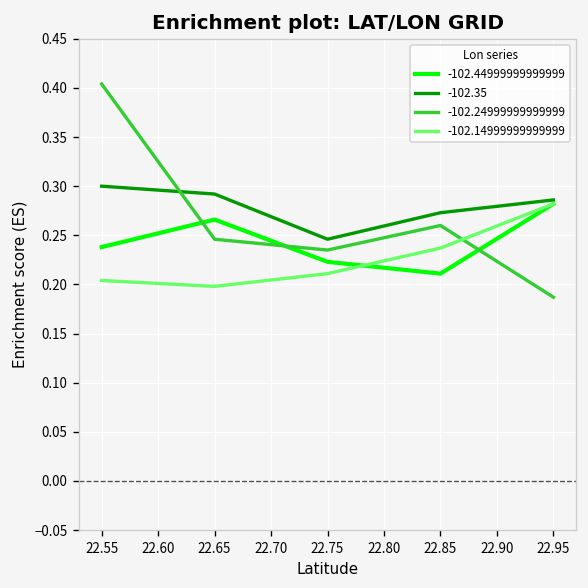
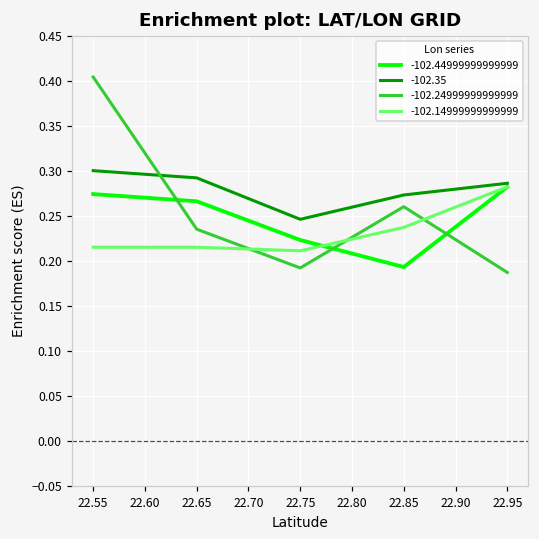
  {
    "-102.44999999999999": {
-     "22.55": 0.24,
+     "22.55": 0.27,
      "22.65": 0.27,
      "22.75": 0.22,
-     "22.85": 0.21
+     "22.85": 0.19
    },
    "-102.35": {
      "22.55": 0.30,
      "22.65": 0.29,
      "22.75": 0.25,
      "22.85": 0.27,
      "22.95": 0.29
    },
    "-102.24999999999999": {
      "22.55": 0.40,
-     "22.65": 0.25,
-     "22.75": 0.24,
+     "22.65": 0.24,
+     "22.75": 0.19,
      "22.85": 0.26,
      "22.95": 0.19
    },
    "-102.14999999999999": {
-     "22.55": 0.20,
-     "22.65": 0.20,
+     "22.55": 0.22,
+     "22.65": 0.22,
      "22.75": 0.21,
      "22.85": 0.24
    }
  }
